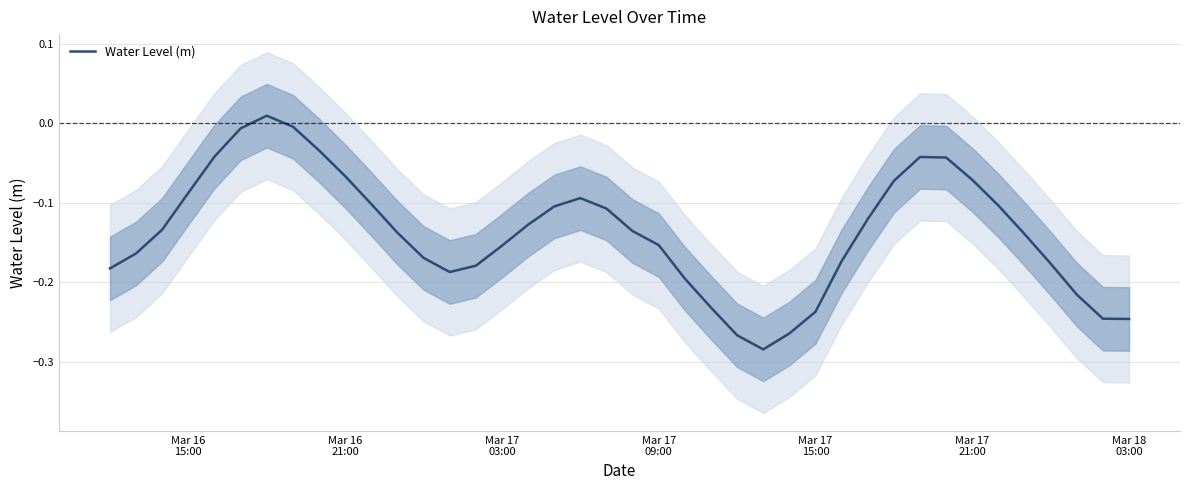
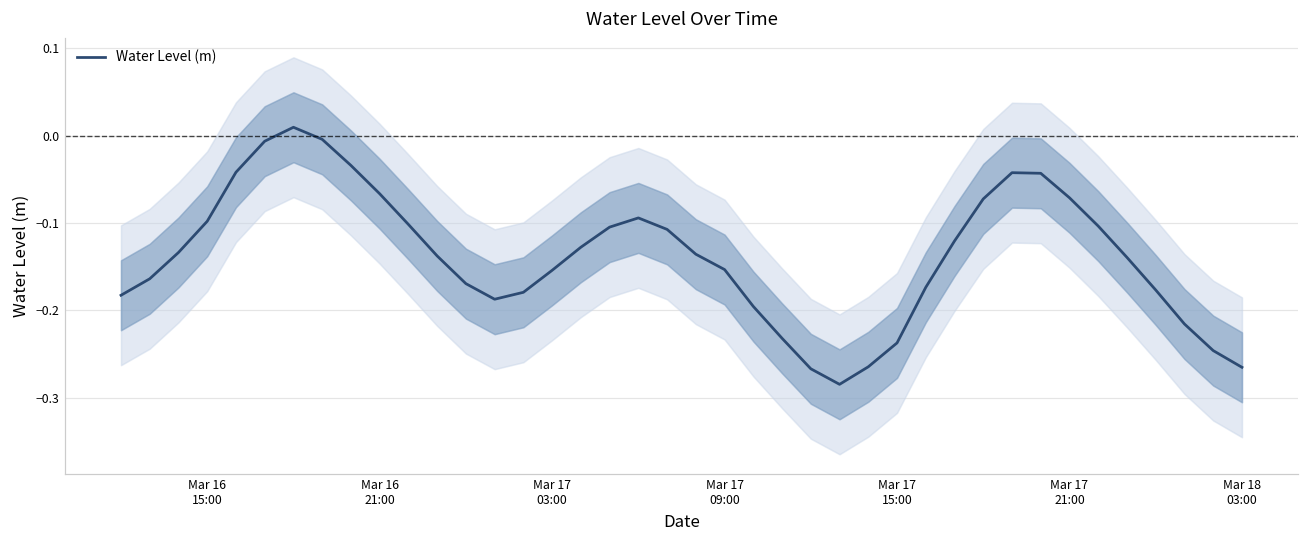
  {
    "Water Level (m)": {
-     "Mar 16 15:00": -0.09,
+     "Mar 16 15:00": -0.10,
      "Mar 16 21:00": -0.07,
      "Mar 17 03:00": -0.15,
      "Mar 17 09:00": -0.15,
      "Mar 17 15:00": -0.24,
      "Mar 17 21:00": -0.07,
-     "Mar 18 03:00": -0.25
+     "Mar 18 03:00": -0.27
    }
  }
